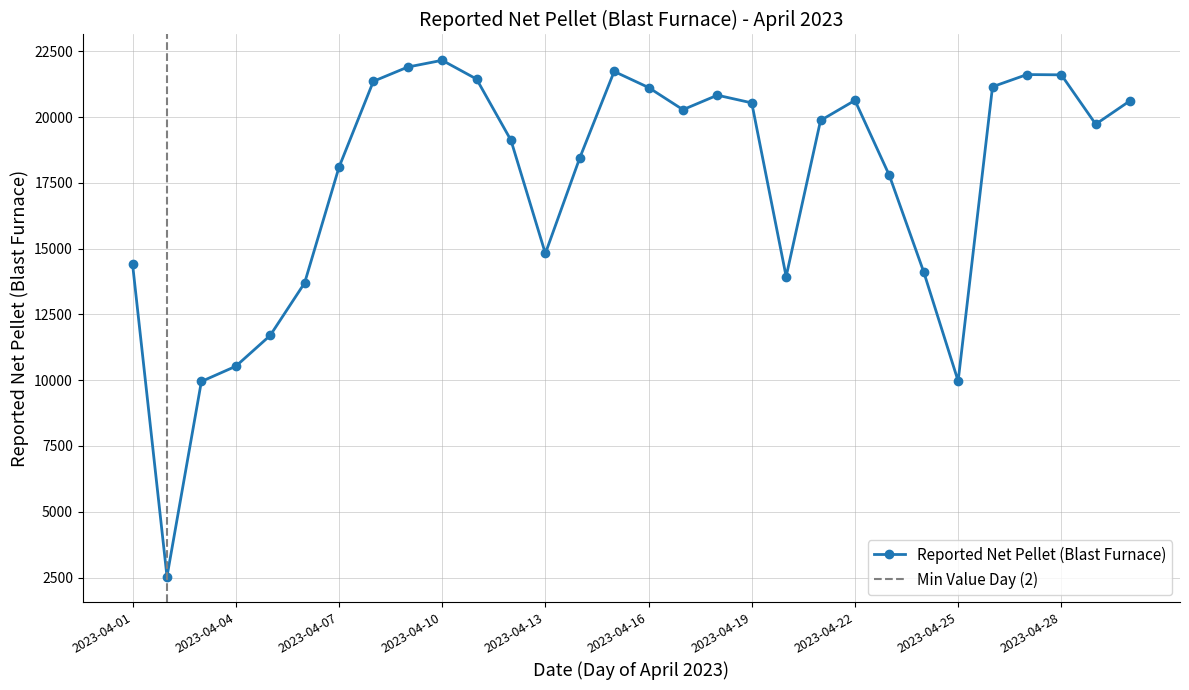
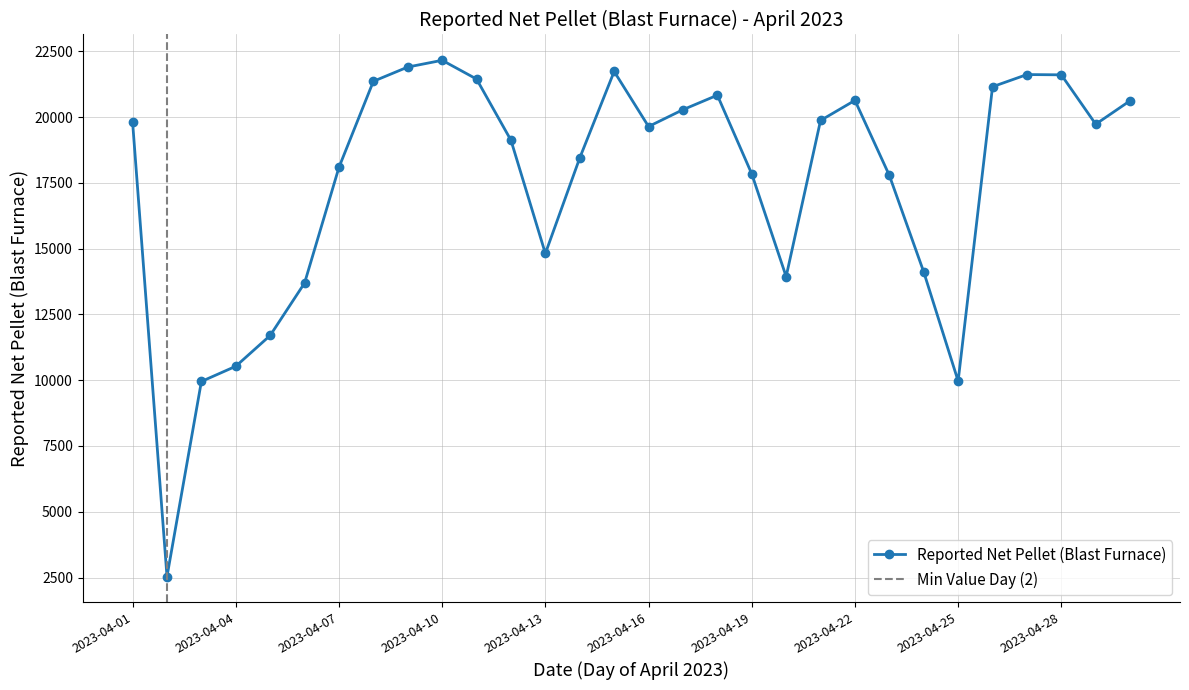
  {
-   "2023-04-01": 14400,
+   "2023-04-01": 19800,
    "2023-04-04": 10500,
    "2023-04-07": 18100,
    "2023-04-10": 22200,
    "2023-04-13": 14800,
-   "2023-04-16": 21100,
-   "2023-04-19": 20500,
+   "2023-04-16": 19600,
+   "2023-04-19": 17800,
    "2023-04-22": 20600,
    "2023-04-25": 10000,
    "2023-04-28": 21600
  }
